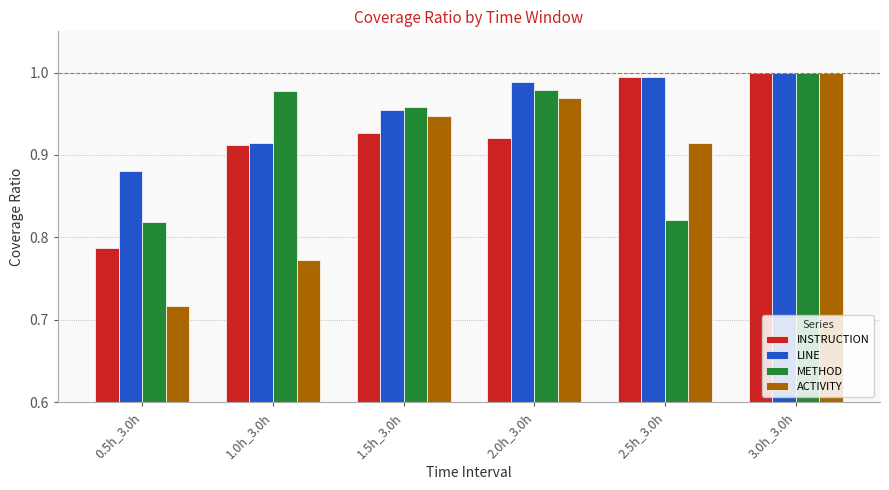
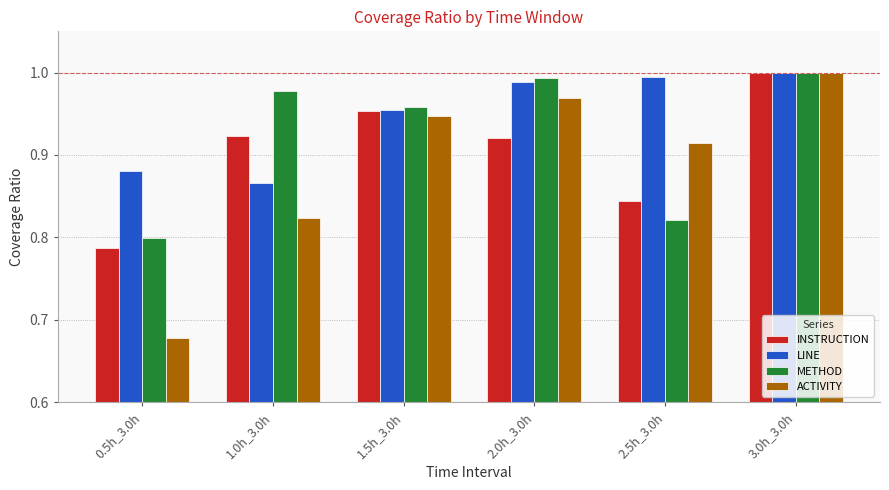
  {
    "INSTRUCTION": {
      "0.5h_3.0h": 0.79,
-     "1.0h_3.0h": 0.91,
-     "1.5h_3.0h": 0.93,
+     "1.0h_3.0h": 0.92,
+     "1.5h_3.0h": 0.95,
      "2.0h_3.0h": 0.92,
-     "2.5h_3.0h": 0.99,
+     "2.5h_3.0h": 0.84,
      "3.0h_3.0h": 1.00
    },
    "LINE": {
      "0.5h_3.0h": 0.88,
-     "1.0h_3.0h": 0.91,
+     "1.0h_3.0h": 0.87,
      "1.5h_3.0h": 0.96,
      "2.0h_3.0h": 0.99,
      "2.5h_3.0h": 1.00,
      "3.0h_3.0h": 1.00
    },
    "METHOD": {
-     "0.5h_3.0h": 0.82,
+     "0.5h_3.0h": 0.80,
      "1.0h_3.0h": 0.98,
      "1.5h_3.0h": 0.96,
-     "2.0h_3.0h": 0.98,
+     "2.0h_3.0h": 0.99,
      "2.5h_3.0h": 0.82,
      "3.0h_3.0h": 1.00
    },
    "ACTIVITY": {
-     "0.5h_3.0h": 0.72,
-     "1.0h_3.0h": 0.77,
+     "0.5h_3.0h": 0.68,
+     "1.0h_3.0h": 0.82,
      "1.5h_3.0h": 0.95,
      "2.0h_3.0h": 0.97,
      "2.5h_3.0h": 0.92,
      "3.0h_3.0h": 1.00
    }
  }
